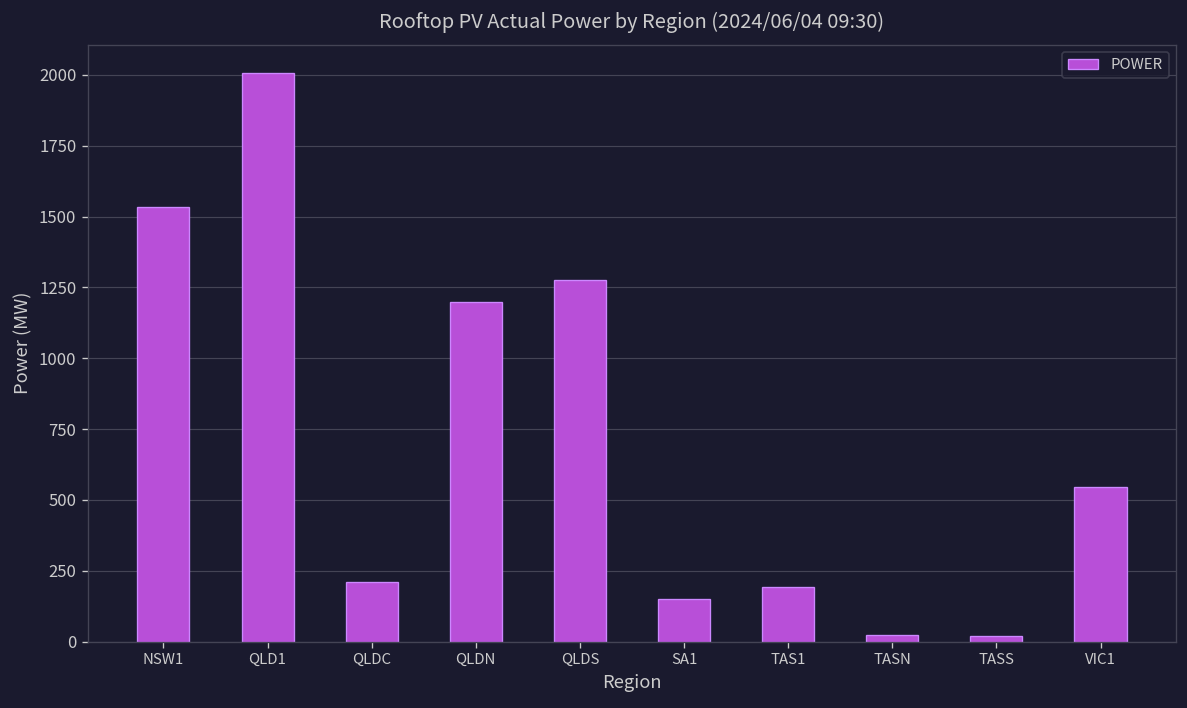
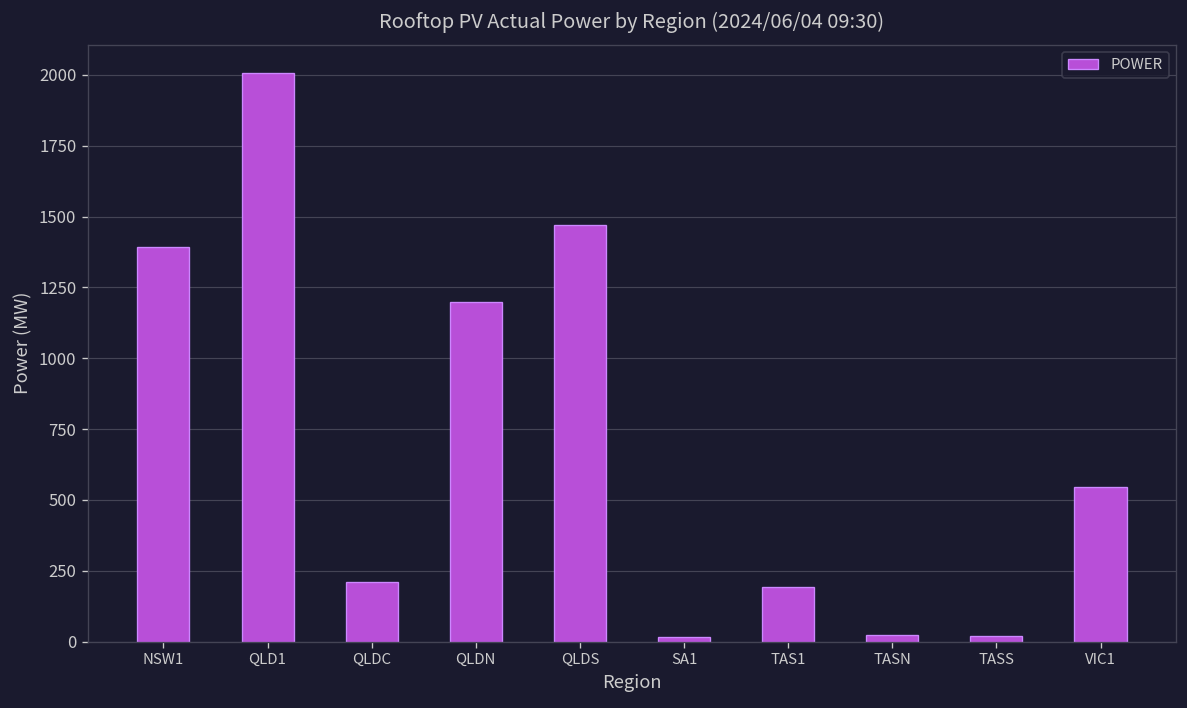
  {
-   "NSW1": 1530,
+   "NSW1": 1390,
    "QLD1": 2010,
    "QLDC": 210,
    "QLDN": 1200,
-   "QLDS": 1280,
-   "SA1": 150,
+   "QLDS": 1470,
+   "SA1": 20,
    "TAS1": 190,
    "TASN": 20,
    "TASS": 20,
    "VIC1": 540
  }
